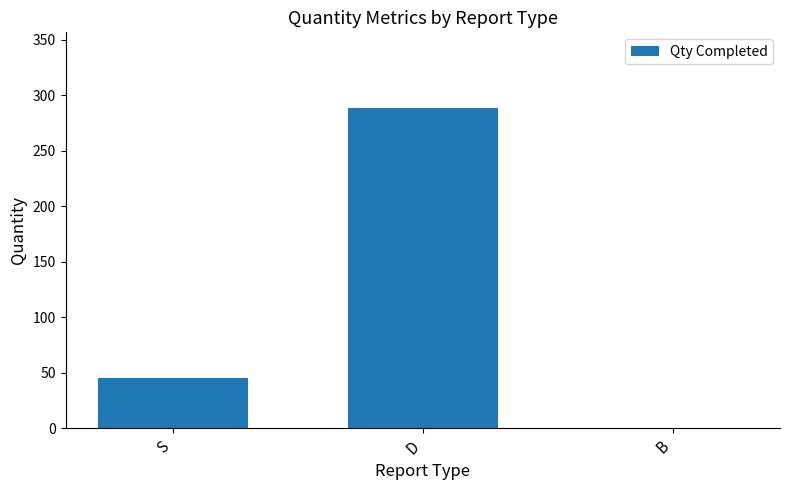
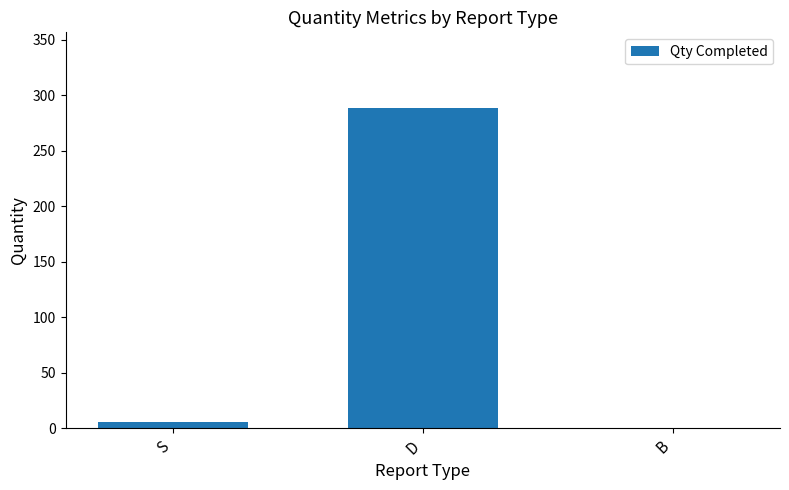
  {
-   "S": 45,
+   "S": 6,
    "D": 289,
    "B": 0
  }
